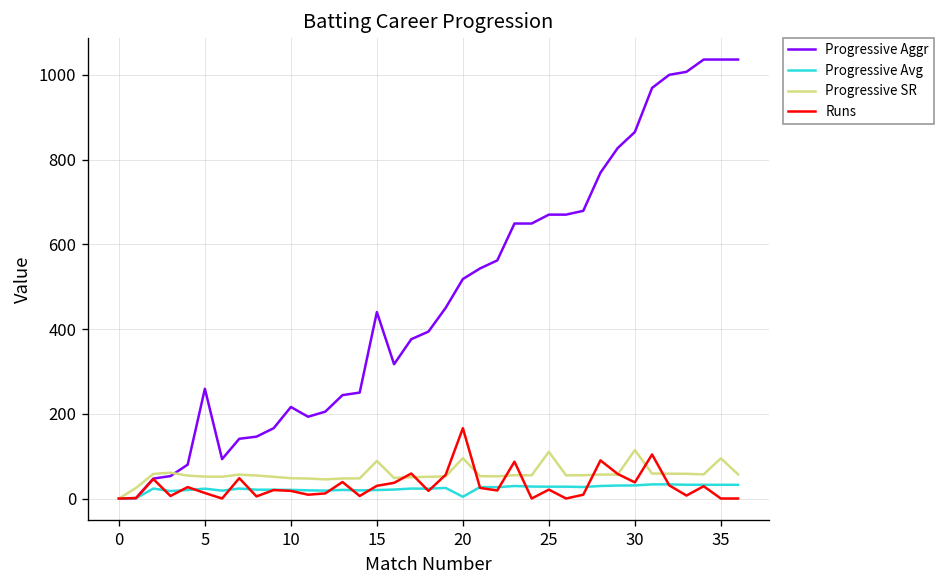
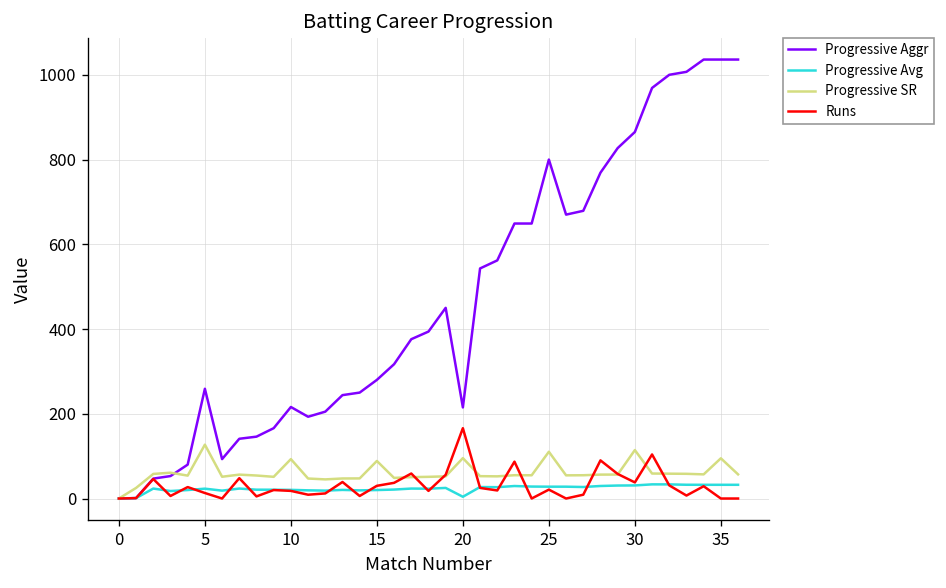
  {
    "Progressive Aggr": {
      "5": 260,
      "10": 220,
-     "15": 440,
-     "20": 520,
-     "25": 670,
+     "15": 280,
+     "20": 220,
+     "25": 800,
      "30": 870,
      "35": 1040
    },
    "Progressive Avg": {
      "5": 20,
      "15": 20,
      "20": 0,
      "35": 30
    },
    "Progressive SR": {
-     "5": 50,
-     "10": 50,
+     "5": 130,
+     "10": 90,
      "15": 90,
      "20": 100,
      "25": 110,
      "30": 110,
      "35": 90
    },
    "Runs": {
      "5": 10,
      "15": 30,
      "20": 170,
      "35": 0
    }
  }
